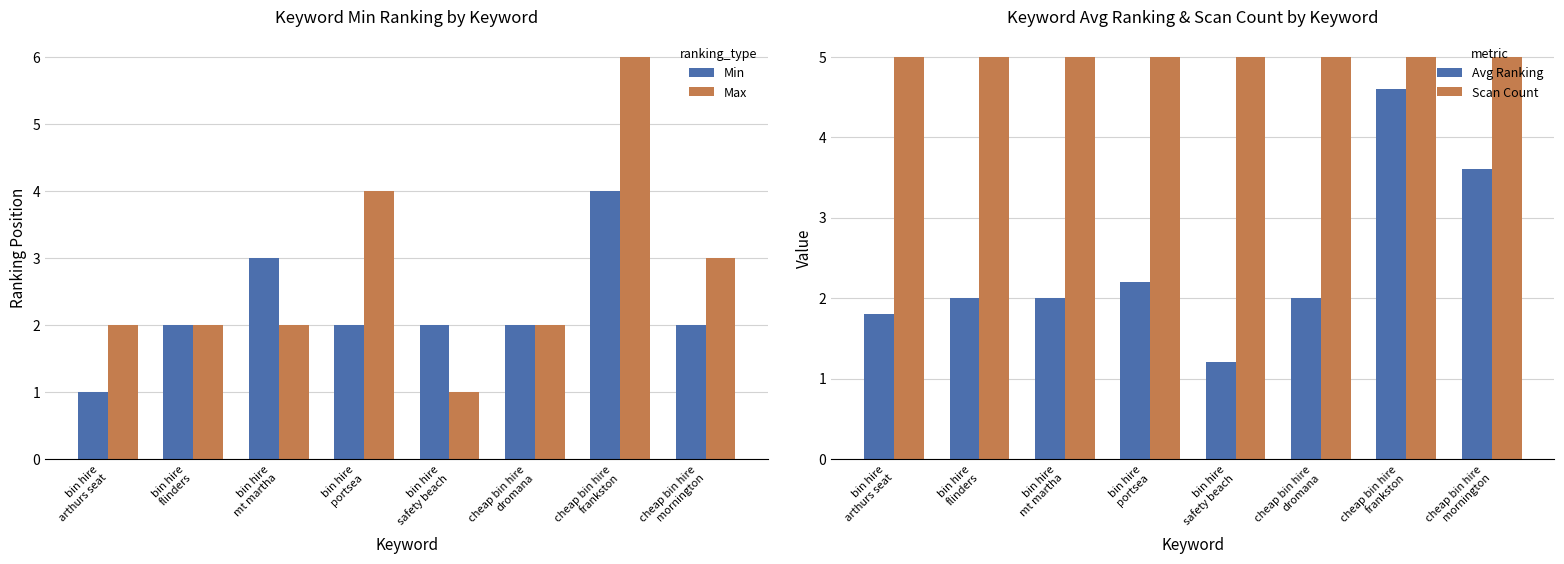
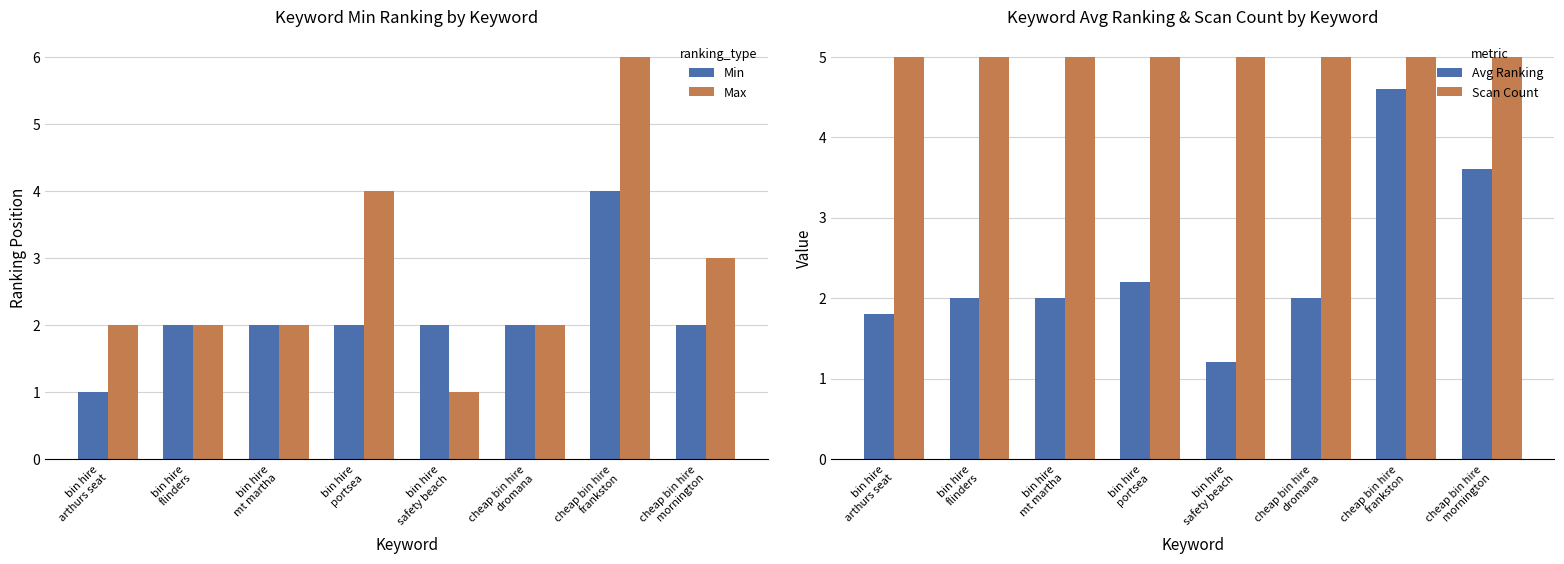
  {
    "Keyword Min Ranking by Keyword": {
      "Min": {
        "bin hire arthurs seat": 1,
        "bin hire flinders": 2,
-       "bin hire mt martha": 3,
+       "bin hire mt martha": 2,
        "bin hire portsea": 2,
        "bin hire safety beach": 2,
        "cheap bin hire dromana": 2,
        "cheap bin hire frankston": 4,
        "cheap bin hire mornington": 2
      },
      "Max": {
        "bin hire arthurs seat": 2,
        "bin hire flinders": 2,
        "bin hire mt martha": 2,
        "bin hire portsea": 4,
        "bin hire safety beach": 1,
        "cheap bin hire dromana": 2,
        "cheap bin hire frankston": 6,
        "cheap bin hire mornington": 3
      }
    },
    "Keyword Avg Ranking & Scan Count by Keyword": {
      "Avg Ranking": {
        "bin hire arthurs seat": 1.8,
        "bin hire flinders": 2.0,
        "bin hire mt martha": 2.0,
        "bin hire portsea": 2.2,
        "bin hire safety beach": 1.2,
        "cheap bin hire dromana": 2.0,
        "cheap bin hire frankston": 4.6,
        "cheap bin hire mornington": 3.6
      },
      "Scan Count": {
        "bin hire arthurs seat": 5.0,
        "bin hire flinders": 5.0,
        "bin hire mt martha": 5.0,
        "bin hire portsea": 5.0,
        "bin hire safety beach": 5.0,
        "cheap bin hire dromana": 5.0,
        "cheap bin hire frankston": 5.0,
        "cheap bin hire mornington": 5.0
      }
    }
  }
